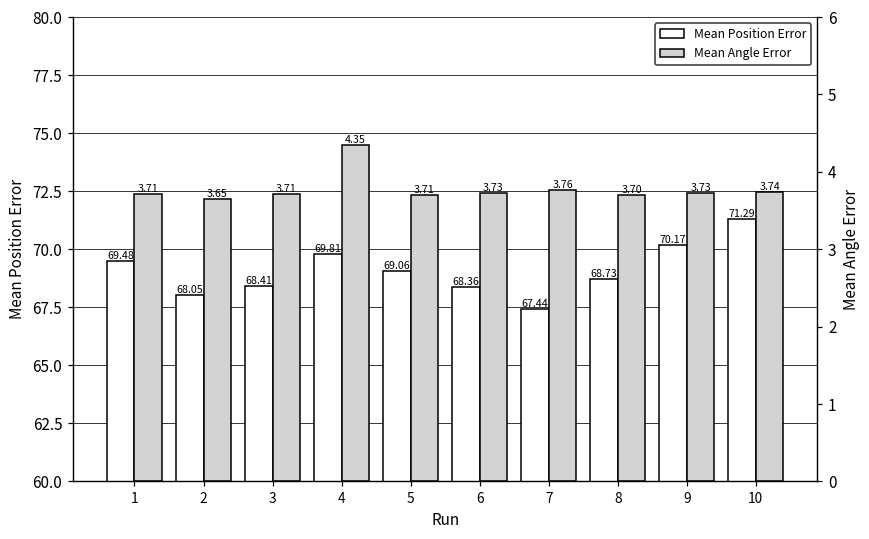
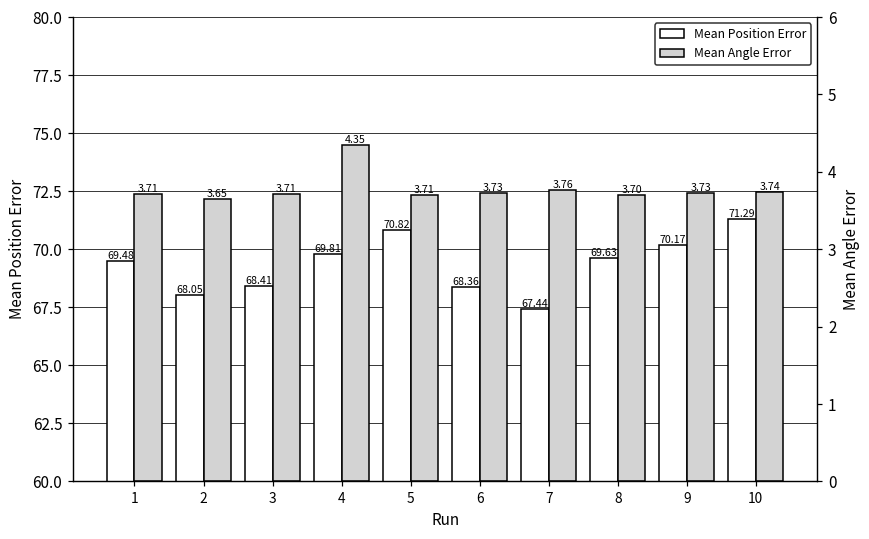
  {
    "Mean Position Error": {
      "1": 69.48,
      "2": 68.05,
      "3": 68.41,
      "4": 69.81,
-     "5": 69.06,
+     "5": 70.82,
      "6": 68.36,
      "7": 67.44,
-     "8": 68.73,
+     "8": 69.63,
      "9": 70.17,
      "10": 71.29
    },
    "Mean Angle Error": {
      "1": 3.71,
      "2": 3.65,
      "3": 3.71,
      "4": 4.35,
      "5": 3.71,
      "6": 3.73,
      "7": 3.76,
      "8": 3.70,
      "9": 3.73,
      "10": 3.74
    }
  }
